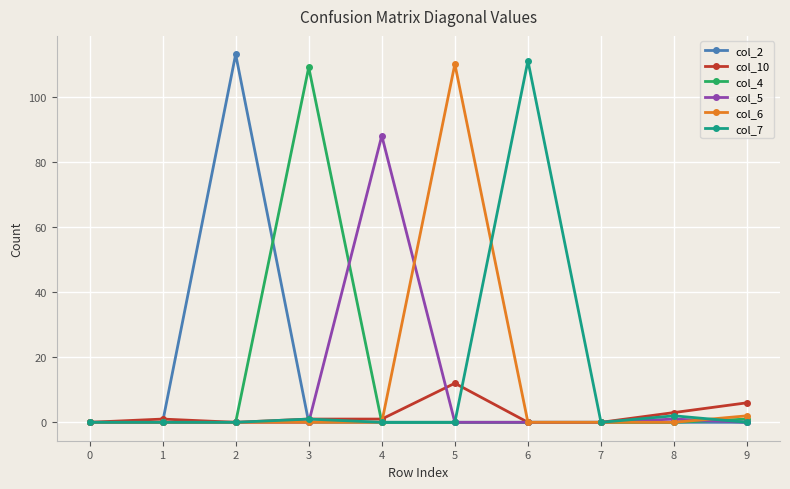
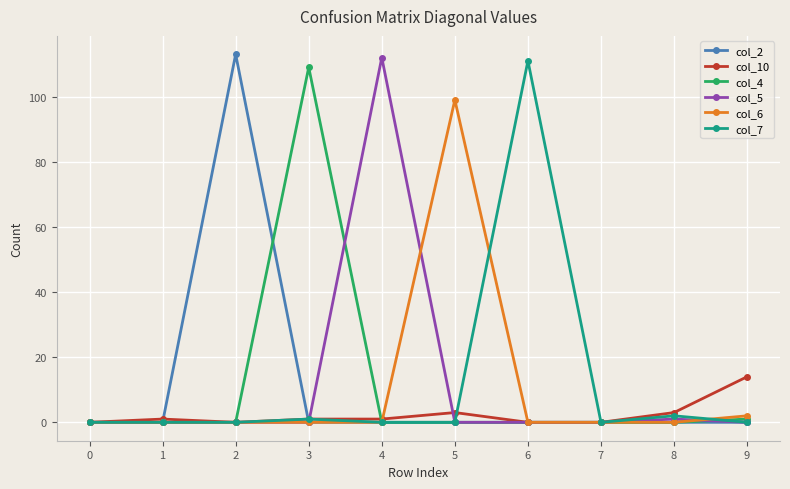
  {
    "col_2": {
      "2": 113
    },
    "col_10": {
      "1": 1,
      "4": 1,
-     "5": 12,
+     "5": 3,
      "8": 3,
-     "9": 6
+     "9": 14
    },
    "col_5": {
-     "4": 88,
+     "4": 112,
      "8": 1
    },
    "col_6": {
-     "5": 110,
+     "5": 99,
      "9": 2
    }
  }
